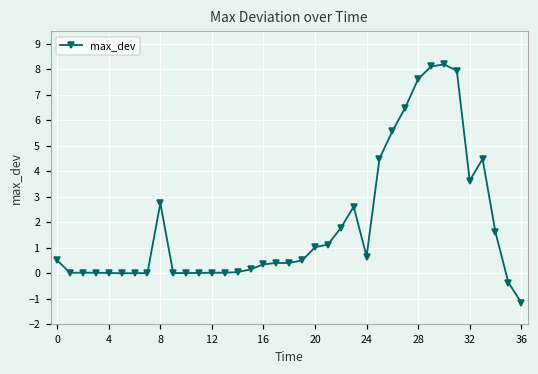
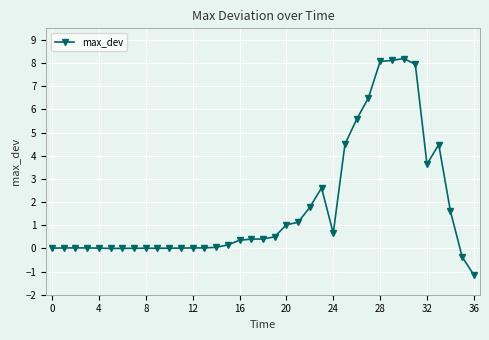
  {
-   "0": 0.5,
+   "0": 0.0,
    "4": 0.0,
-   "8": 2.8,
+   "8": 0.0,
    "12": 0.0,
    "16": 0.4,
    "20": 1.0,
    "24": 0.7,
-   "28": 7.6,
+   "28": 8.1,
    "32": 3.6,
    "36": -1.1
  }
